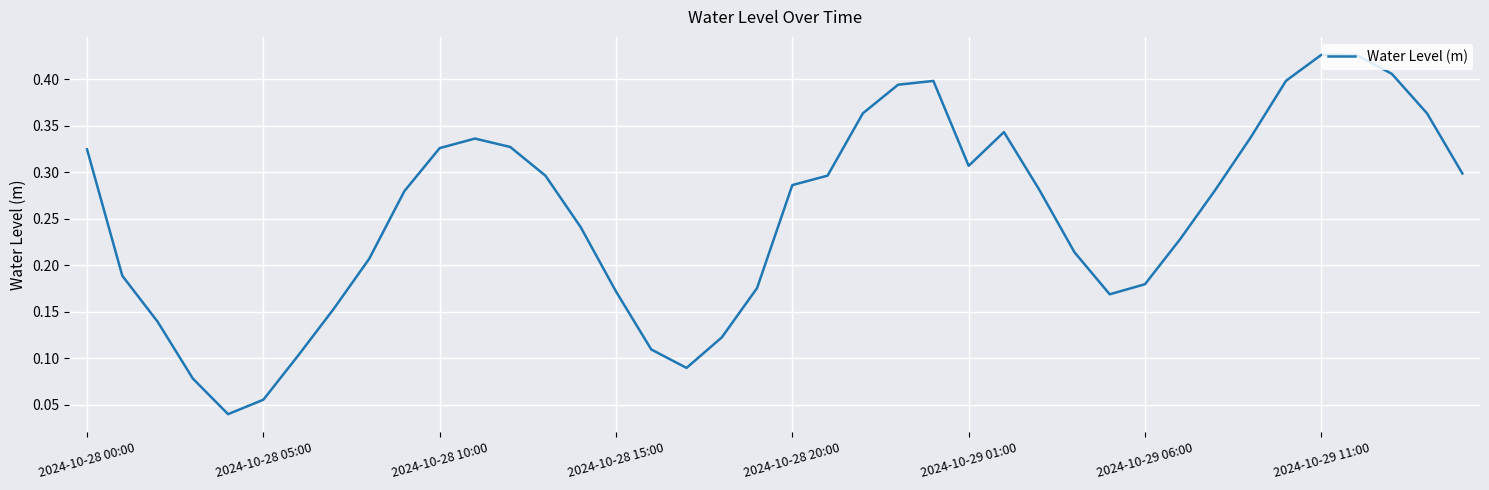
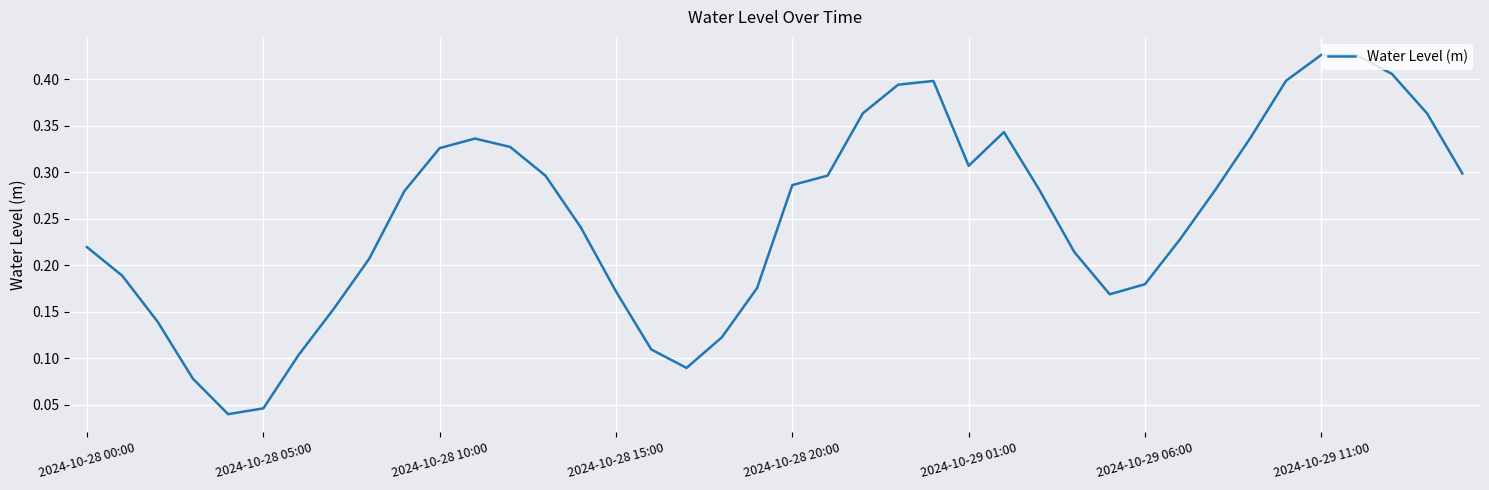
  {
-   "2024-10-28 00:00": 0.32,
-   "2024-10-28 05:00": 0.06,
+   "2024-10-28 00:00": 0.22,
+   "2024-10-28 05:00": 0.05,
    "2024-10-28 10:00": 0.33,
    "2024-10-28 15:00": 0.17,
    "2024-10-28 20:00": 0.29,
    "2024-10-29 01:00": 0.31,
    "2024-10-29 06:00": 0.18,
    "2024-10-29 11:00": 0.43
  }
